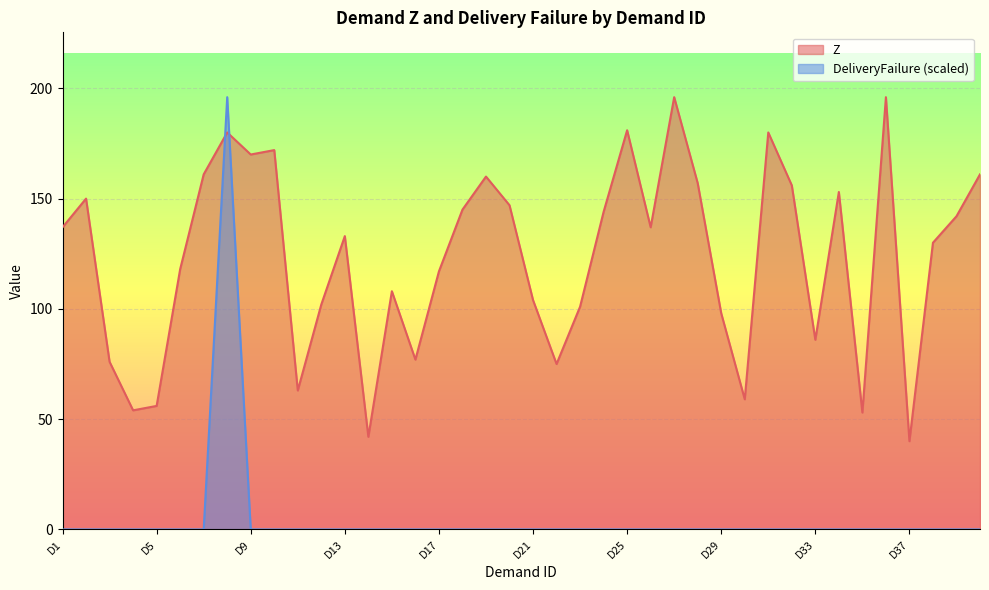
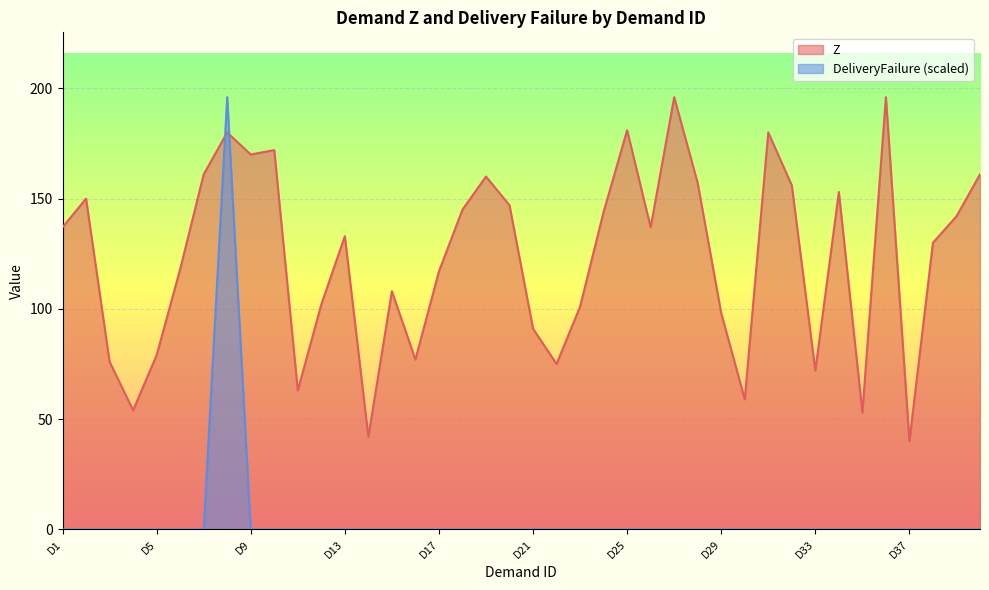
  {
    "Z": {
      "D1": 137,
-     "D5": 56,
+     "D5": 79,
      "D9": 170,
      "D13": 133,
      "D17": 117,
-     "D21": 104,
+     "D21": 91,
      "D25": 181,
      "D29": 98,
-     "D33": 86,
+     "D33": 72,
      "D37": 40
    },
    "DeliveryFailure (scaled)": {
      "D1": 0,
      "D5": 0,
      "D9": 0,
      "D13": 0,
      "D17": 0,
      "D21": 0,
      "D25": 0,
      "D29": 0,
      "D33": 0,
      "D37": 0
    }
  }
